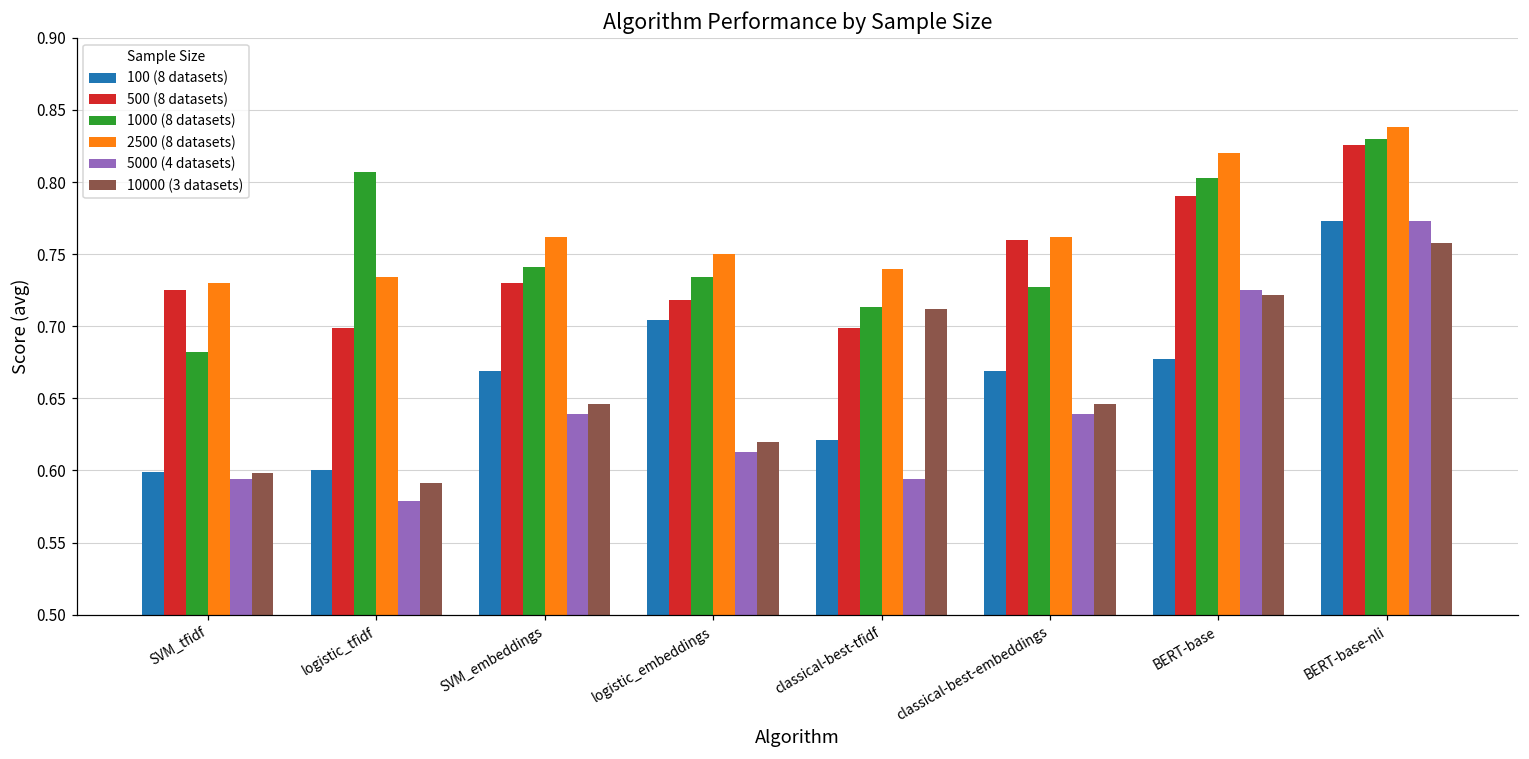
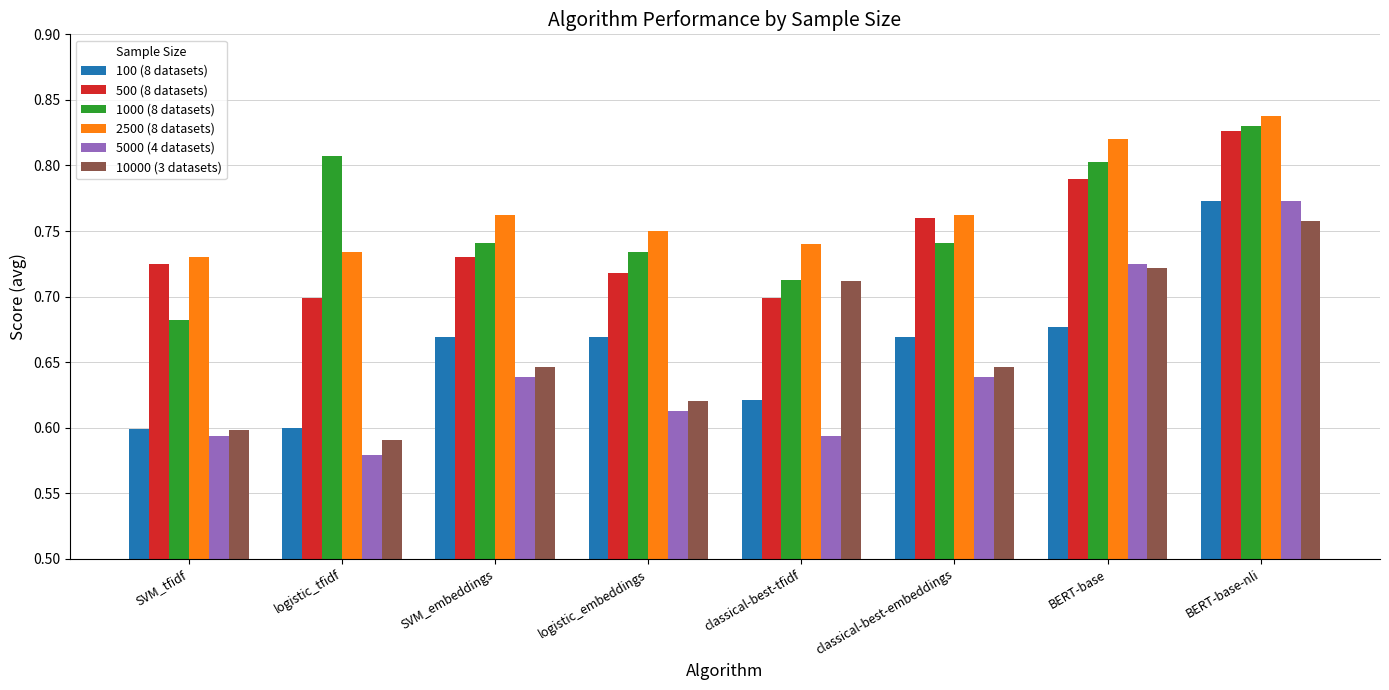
  {
    "100 (8 datasets)": {
      "SVM_tfidf": 0.599,
      "logistic_tfidf": 0.600,
      "SVM_embeddings": 0.669,
-     "logistic_embeddings": 0.704,
+     "logistic_embeddings": 0.669,
      "classical-best-tfidf": 0.621,
      "classical-best-embeddings": 0.669,
      "BERT-base": 0.677,
      "BERT-base-nli": 0.773
    },
    "500 (8 datasets)": {
      "SVM_tfidf": 0.725,
      "logistic_tfidf": 0.699,
      "SVM_embeddings": 0.730,
      "logistic_embeddings": 0.718,
      "classical-best-tfidf": 0.699,
      "classical-best-embeddings": 0.760,
      "BERT-base": 0.790,
      "BERT-base-nli": 0.826
    },
    "1000 (8 datasets)": {
      "SVM_tfidf": 0.682,
      "logistic_tfidf": 0.807,
      "SVM_embeddings": 0.741,
      "logistic_embeddings": 0.734,
      "classical-best-tfidf": 0.713,
-     "classical-best-embeddings": 0.727,
+     "classical-best-embeddings": 0.741,
      "BERT-base": 0.803,
      "BERT-base-nli": 0.830
    },
    "2500 (8 datasets)": {
      "SVM_tfidf": 0.730,
      "logistic_tfidf": 0.734,
      "SVM_embeddings": 0.762,
      "logistic_embeddings": 0.750,
      "classical-best-tfidf": 0.740,
      "classical-best-embeddings": 0.762,
      "BERT-base": 0.820,
      "BERT-base-nli": 0.838
    },
    "5000 (4 datasets)": {
      "SVM_tfidf": 0.594,
      "logistic_tfidf": 0.579,
      "SVM_embeddings": 0.639,
      "logistic_embeddings": 0.613,
      "classical-best-tfidf": 0.594,
      "classical-best-embeddings": 0.639,
      "BERT-base": 0.725,
      "BERT-base-nli": 0.773
    },
    "10000 (3 datasets)": {
      "SVM_tfidf": 0.598,
      "logistic_tfidf": 0.591,
      "SVM_embeddings": 0.646,
      "logistic_embeddings": 0.620,
      "classical-best-tfidf": 0.712,
      "classical-best-embeddings": 0.646,
      "BERT-base": 0.722,
      "BERT-base-nli": 0.758
    }
  }
